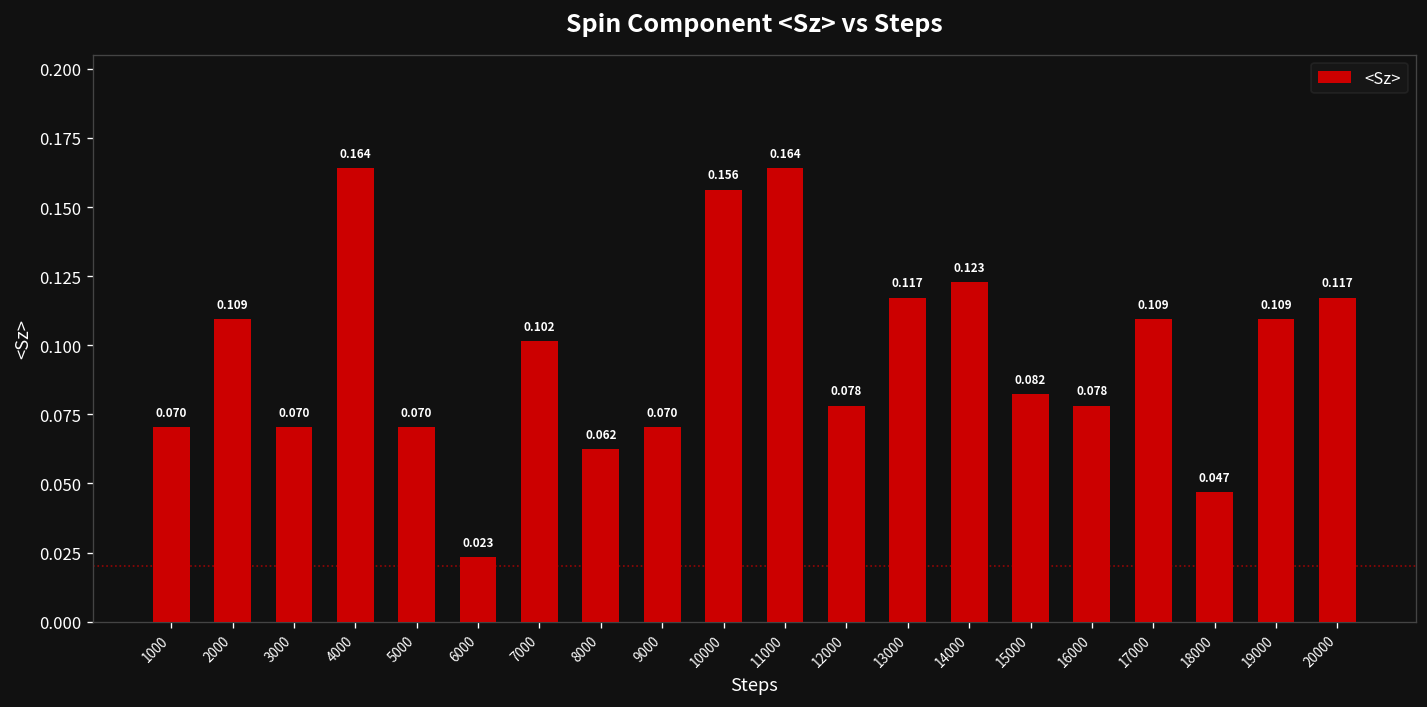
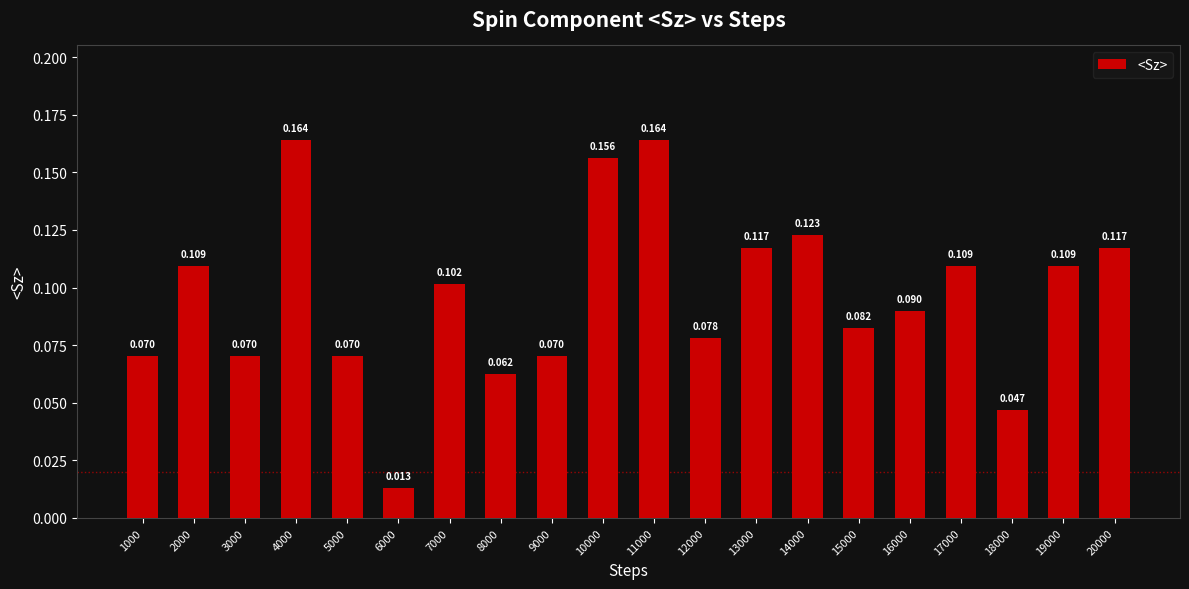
  {
    "1000": 0.070,
    "2000": 0.109,
    "3000": 0.070,
    "4000": 0.164,
    "5000": 0.070,
-   "6000": 0.023,
+   "6000": 0.013,
    "7000": 0.102,
    "8000": 0.062,
    "9000": 0.070,
    "10000": 0.156,
    "11000": 0.164,
    "12000": 0.078,
    "13000": 0.117,
    "14000": 0.123,
    "15000": 0.082,
-   "16000": 0.078,
+   "16000": 0.090,
    "17000": 0.109,
    "18000": 0.047,
    "19000": 0.109,
    "20000": 0.117
  }
